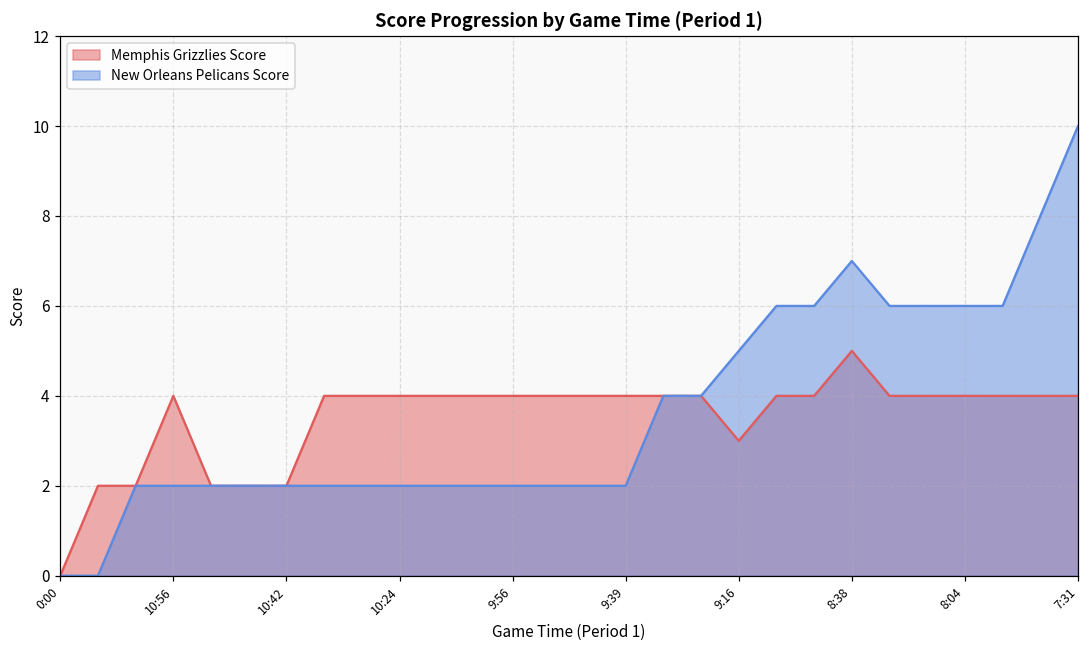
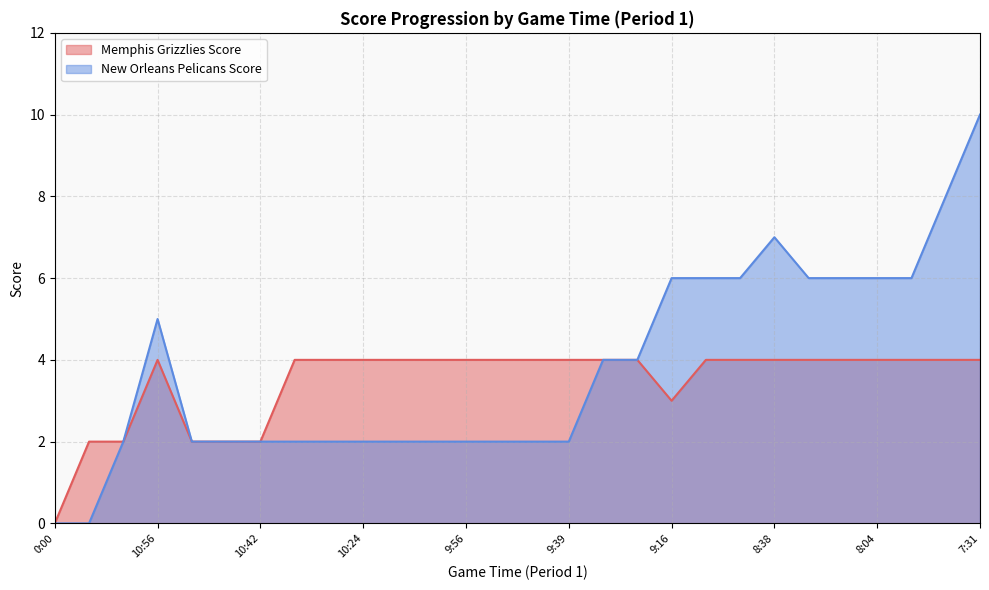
  {
    "Memphis Grizzlies Score": {
      "10:56": 4,
      "9:16": 3,
-     "8:38": 5,
+     "8:38": 4,
      "7:31": 4
    },
    "New Orleans Pelicans Score": {
-     "10:56": 2,
-     "9:16": 5,
+     "10:56": 5,
+     "9:16": 6,
      "8:38": 7,
      "7:31": 10
    }
  }
